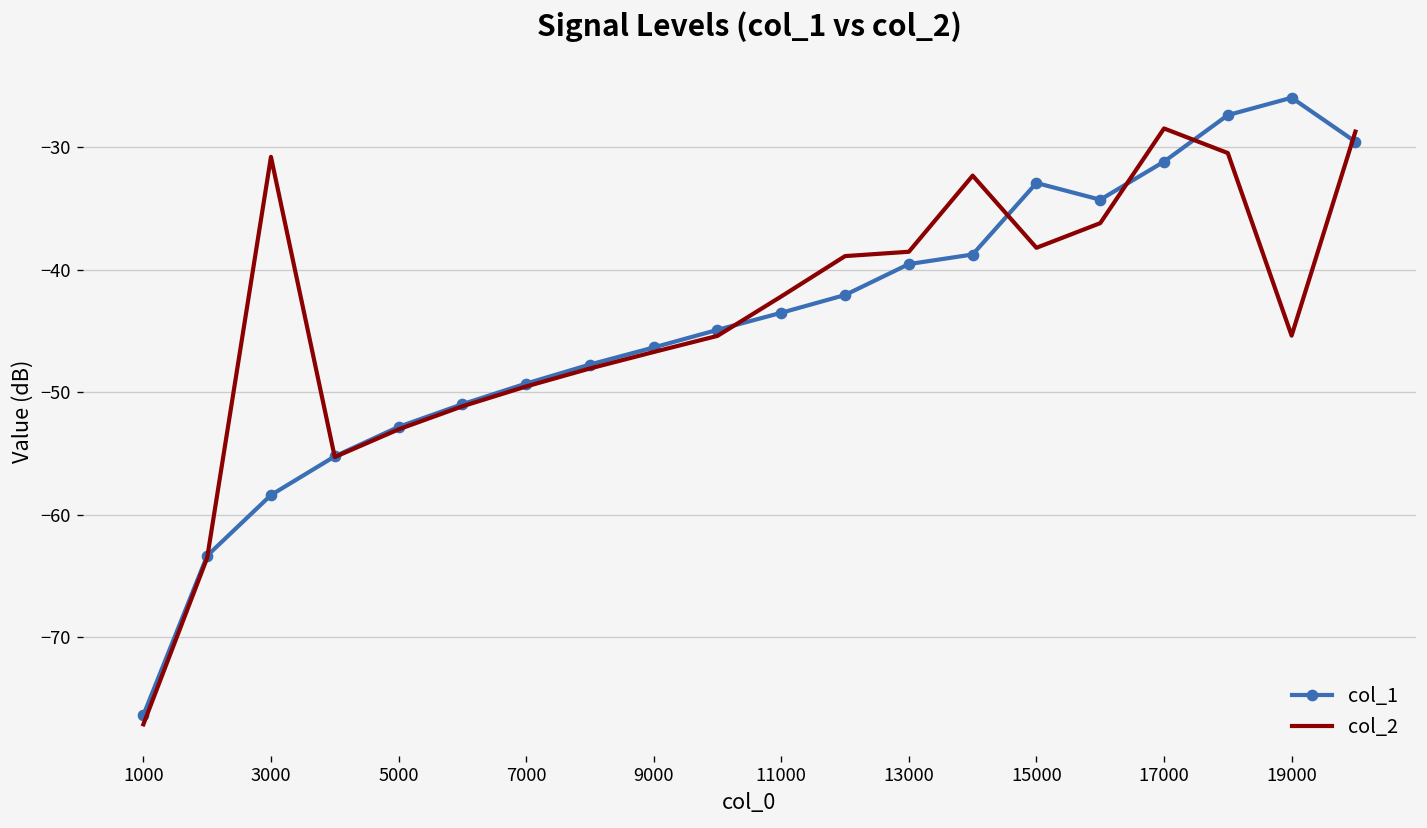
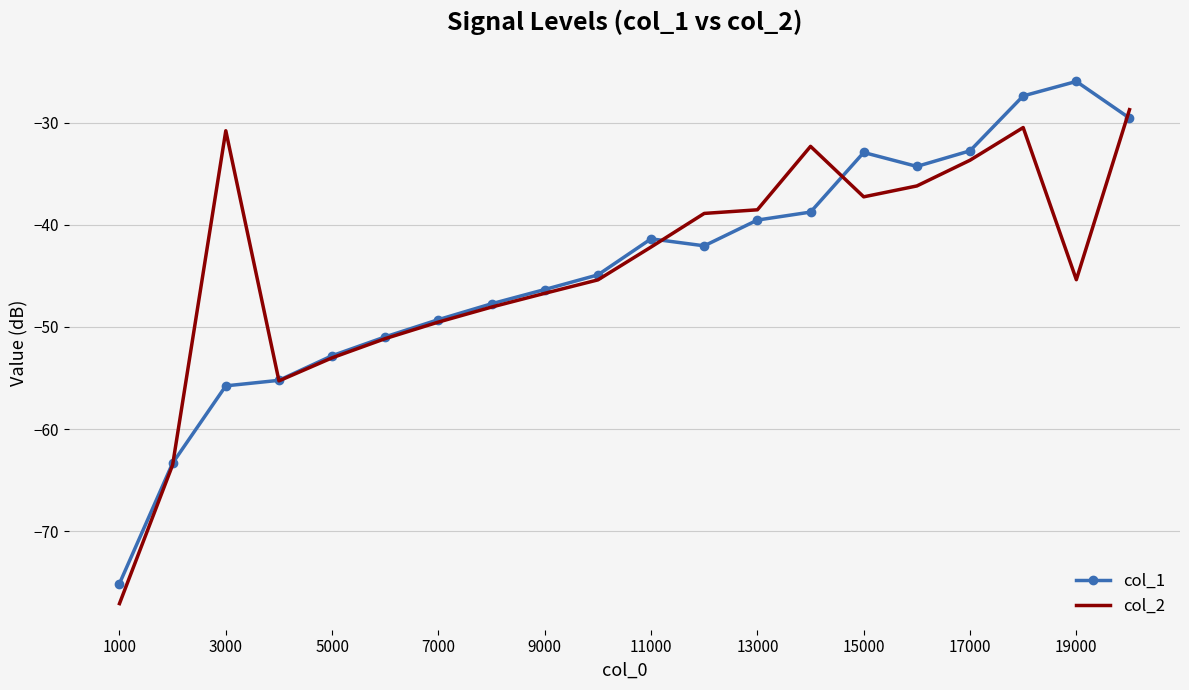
  {
    "col_1": {
-     "1000": -76.4,
-     "3000": -58.4,
+     "1000": -75.1,
+     "3000": -55.8,
      "9000": -46.3,
-     "11000": -43.5,
+     "11000": -41.4,
      "13000": -39.5,
      "15000": -32.9,
-     "17000": -31.2,
+     "17000": -32.7,
      "19000": -25.9
    },
    "col_2": {
      "1000": -77.1,
      "3000": -30.8,
      "9000": -46.7,
      "11000": -42.2,
      "13000": -38.5,
-     "15000": -38.2,
-     "17000": -28.4,
+     "15000": -37.2,
+     "17000": -33.7,
      "19000": -45.4
    }
  }
